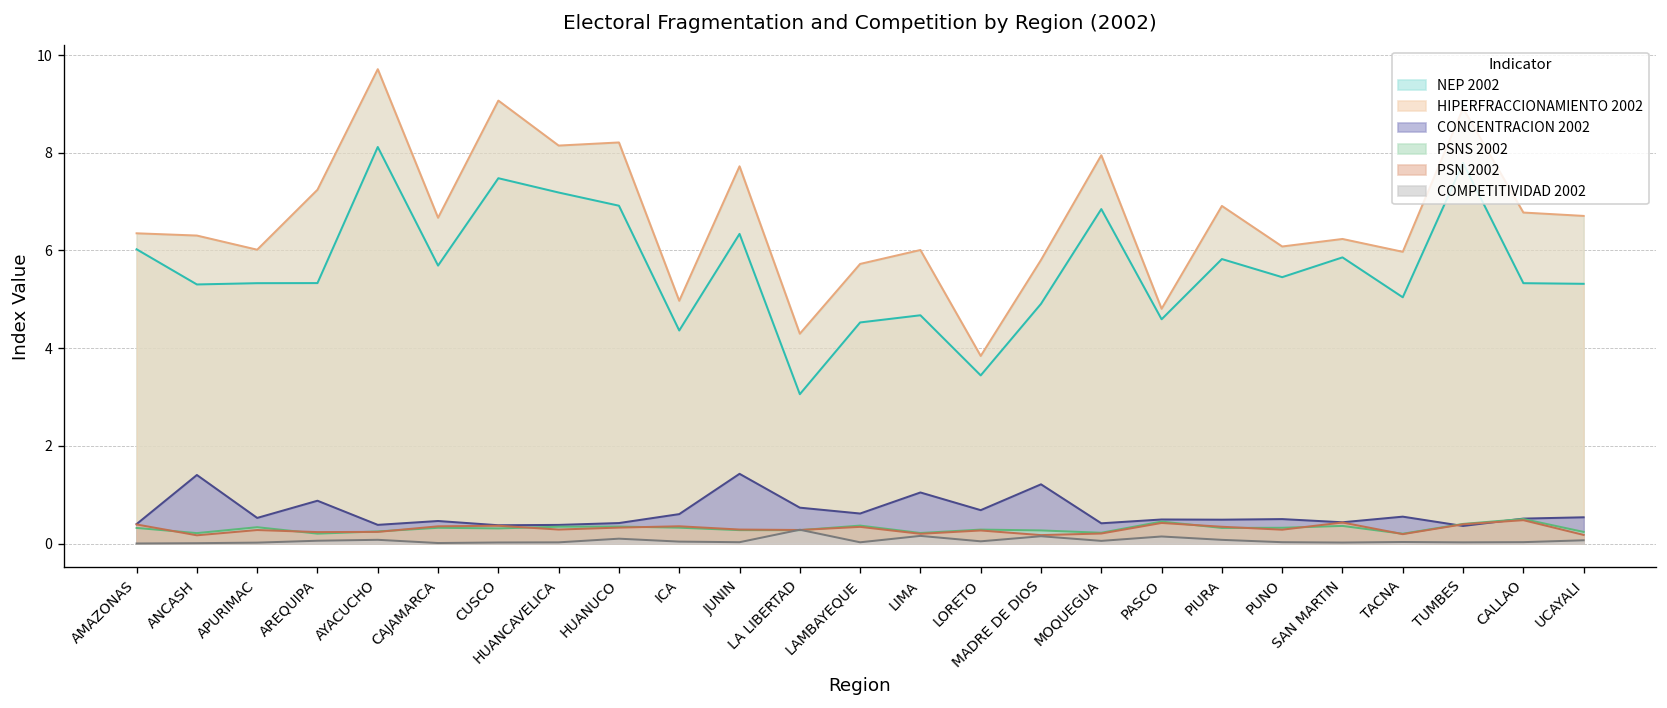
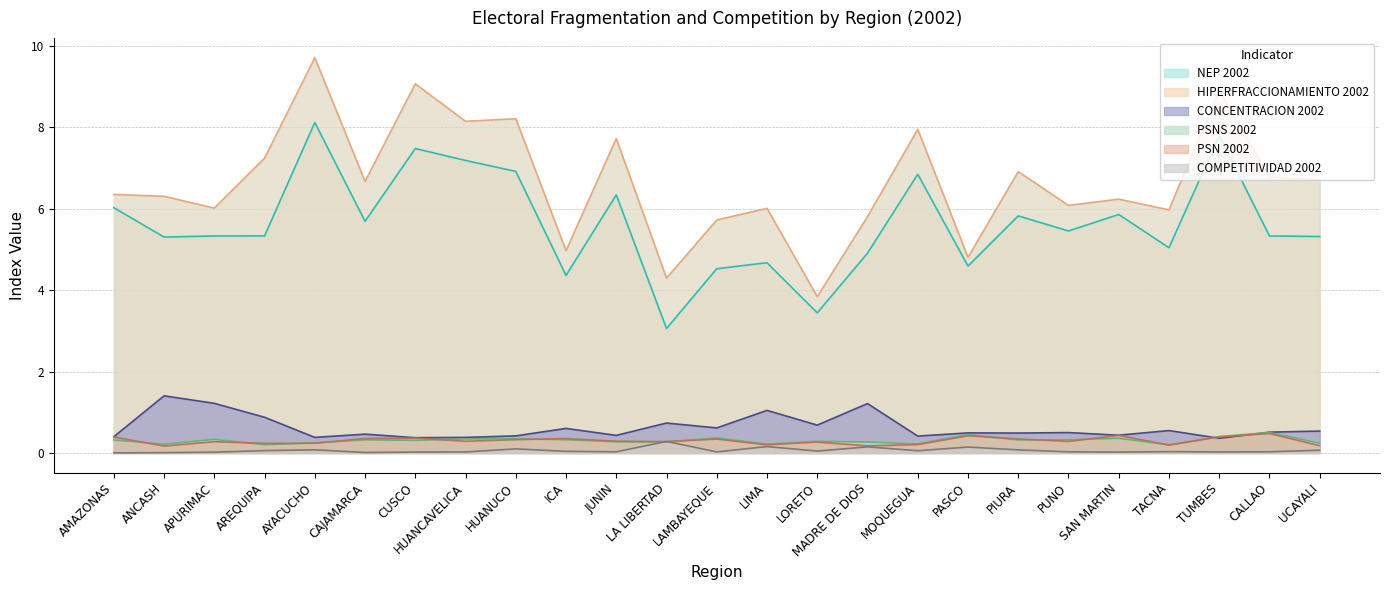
  {
    "CONCENTRACION 2002": {
      "ANCASH": 1.4,
-     "APURIMAC": 0.5,
+     "APURIMAC": 1.2,
      "AREQUIPA": 0.9,
      "AYACUCHO": 0.4,
      "CAJAMARCA": 0.5,
      "HUANUCO": 0.4,
      "ICA": 0.6,
-     "JUNIN": 1.4,
+     "JUNIN": 0.4,
      "LA LIBERTAD": 0.7,
      "LAMBAYEQUE": 0.6,
      "LIMA": 1.0,
      "LORETO": 0.7,
      "MADRE DE DIOS": 1.2,
      "MOQUEGUA": 0.4,
      "PIURA": 0.5,
      "PUNO": 0.5,
      "TACNA": 0.6,
      "UCAYALI": 0.5
    }
  }
